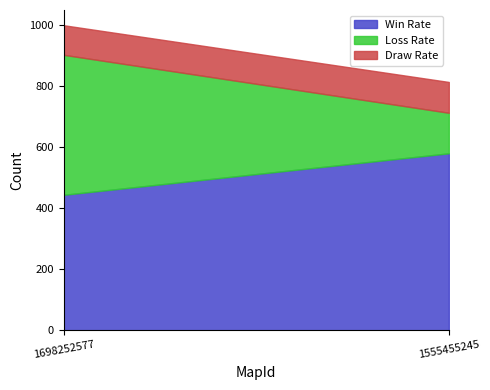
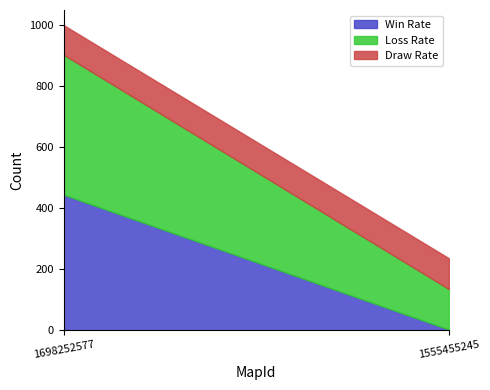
  {
    "Win Rate": {
      "1698252577": 440,
-     "1555455245": 580
+     "1555455245": 0
    },
    "Loss Rate": {
      "1698252577": 460,
      "1555455245": 130
    },
    "Draw Rate": {
      "1698252577": 100,
      "1555455245": 100
    }
  }
